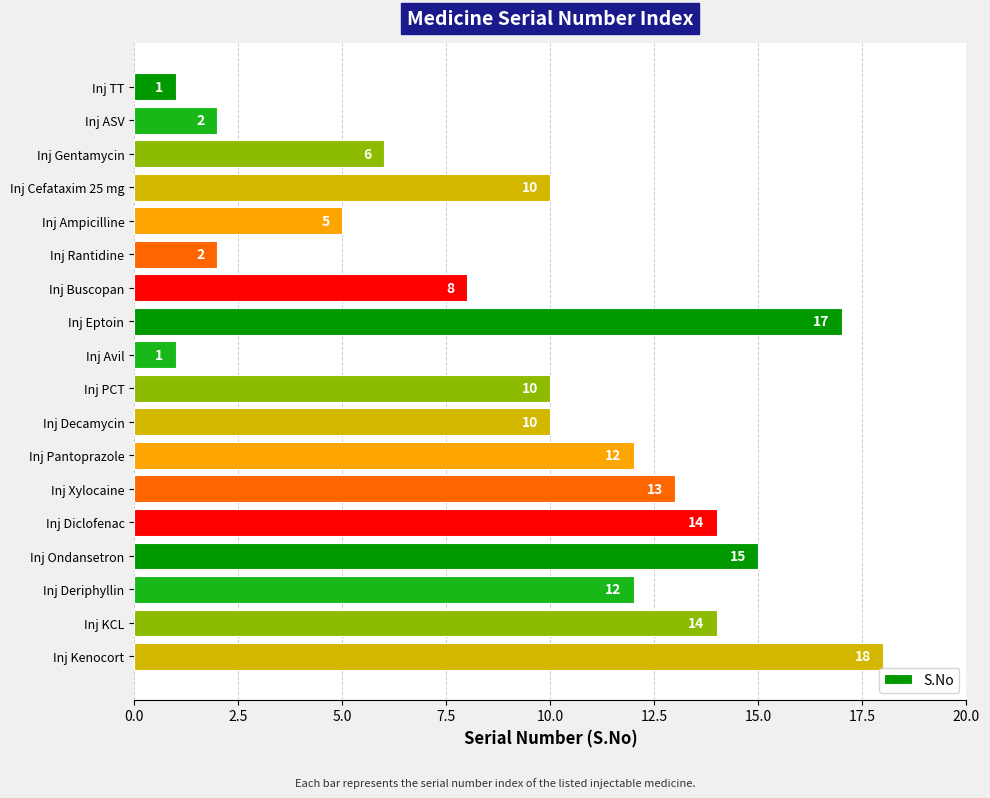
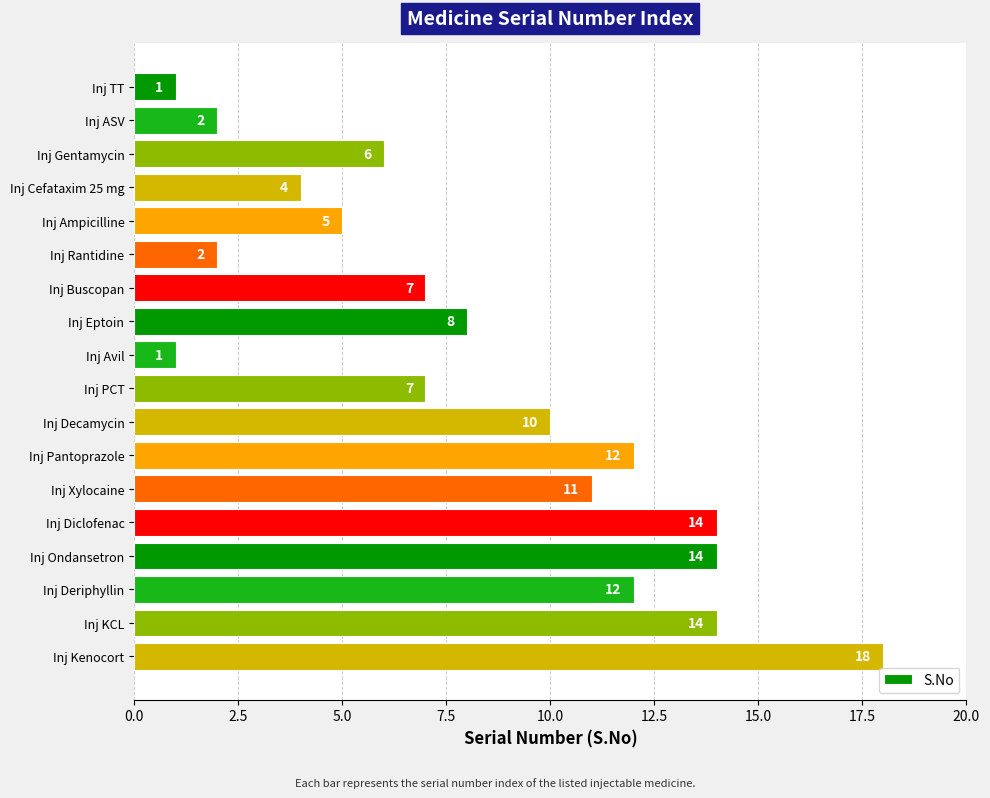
  {
    "Inj TT": 1,
    "Inj ASV": 2,
    "Inj Gentamycin": 6,
-   "Inj Cefataxim 25 mg": 10,
+   "Inj Cefataxim 25 mg": 4,
    "Inj Ampicilline": 5,
    "Inj Rantidine": 2,
-   "Inj Buscopan": 8,
-   "Inj Eptoin": 17,
+   "Inj Buscopan": 7,
+   "Inj Eptoin": 8,
    "Inj Avil": 1,
-   "Inj PCT": 10,
+   "Inj PCT": 7,
    "Inj Decamycin": 10,
    "Inj Pantoprazole": 12,
-   "Inj Xylocaine": 13,
+   "Inj Xylocaine": 11,
    "Inj Diclofenac": 14,
-   "Inj Ondansetron": 15,
+   "Inj Ondansetron": 14,
    "Inj Deriphyllin": 12,
    "Inj KCL": 14,
    "Inj Kenocort": 18
  }
